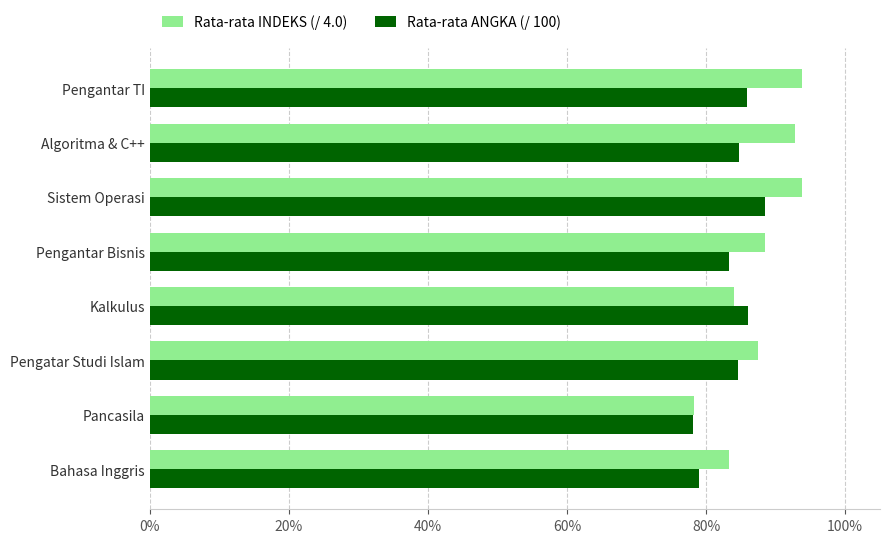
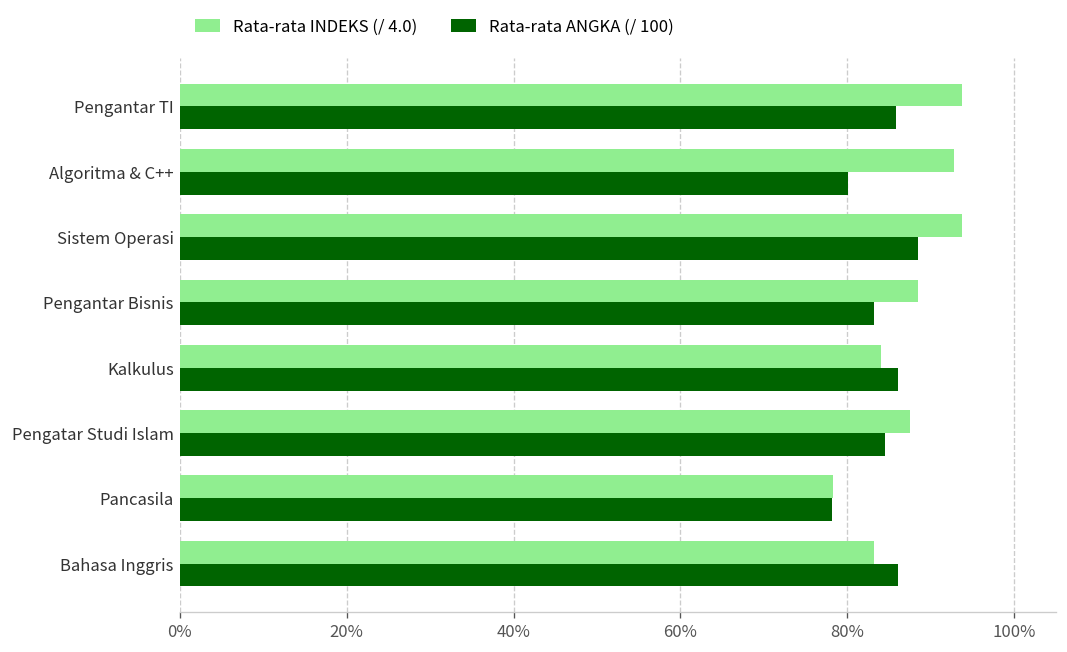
  {
    "Rata-rata INDEKS (/ 4.0)": {
      "Pengantar TI": "94%",
      "Algoritma & C++": "93%",
      "Sistem Operasi": "94%",
      "Pengantar Bisnis": "89%",
      "Kalkulus": "84%",
      "Pengatar Studi Islam": "88%",
      "Pancasila": "78%",
      "Bahasa Inggris": "83%"
    },
    "Rata-rata ANGKA (/ 100)": {
      "Pengantar TI": "86%",
-     "Algoritma & C++": "85%",
+     "Algoritma & C++": "80%",
      "Sistem Operasi": "89%",
      "Pengantar Bisnis": "83%",
      "Kalkulus": "86%",
      "Pengatar Studi Islam": "85%",
      "Pancasila": "78%",
-     "Bahasa Inggris": "79%"
+     "Bahasa Inggris": "86%"
    }
  }
